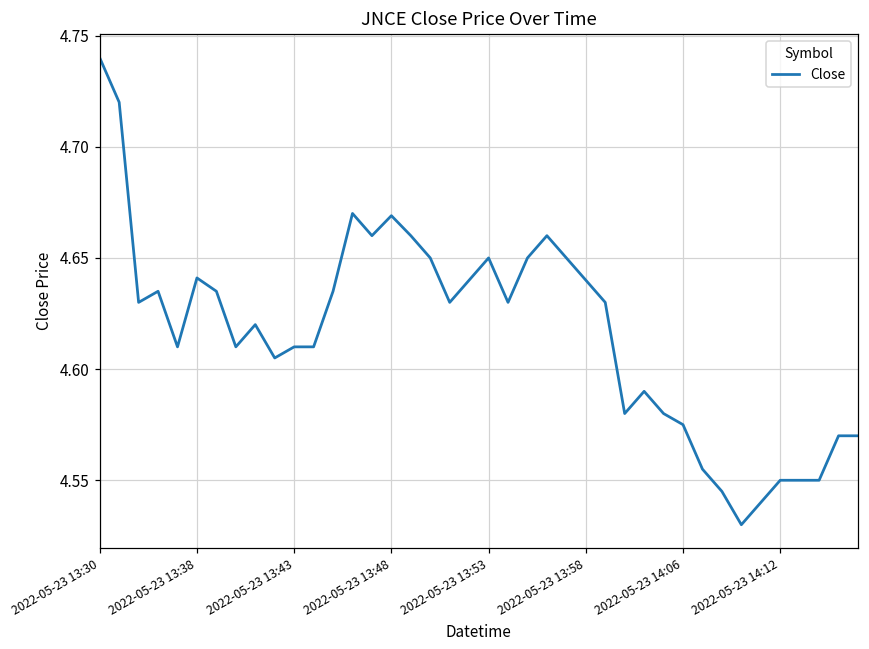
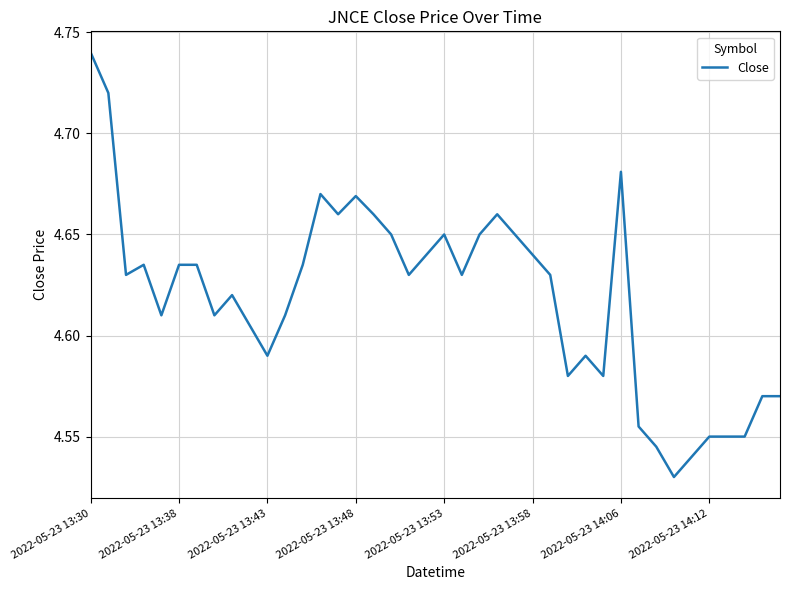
  {
    "2022-05-23 13:30": 4.740,
-   "2022-05-23 13:38": 4.641,
-   "2022-05-23 13:43": 4.61,
+   "2022-05-23 13:38": 4.635,
+   "2022-05-23 13:43": 4.59,
    "2022-05-23 13:48": 4.669,
    "2022-05-23 13:53": 4.650,
    "2022-05-23 13:58": 4.640,
-   "2022-05-23 14:06": 4.575,
+   "2022-05-23 14:06": 4.681,
    "2022-05-23 14:12": 4.550
  }
